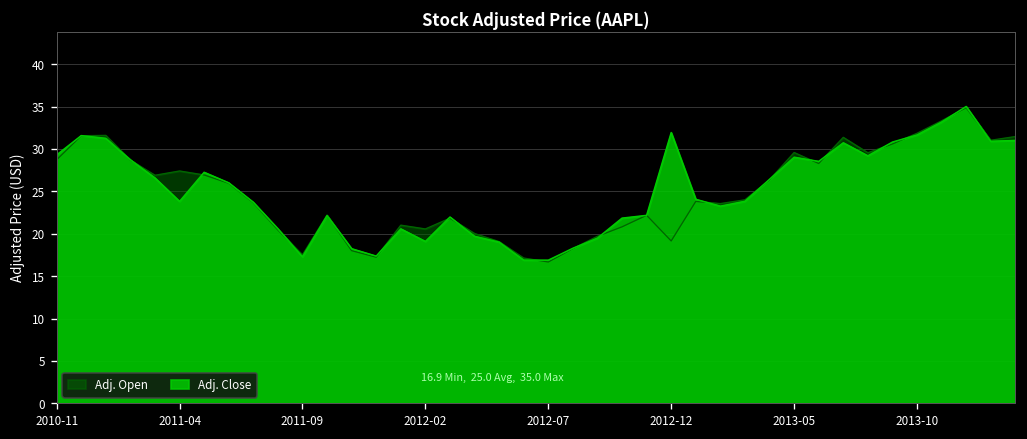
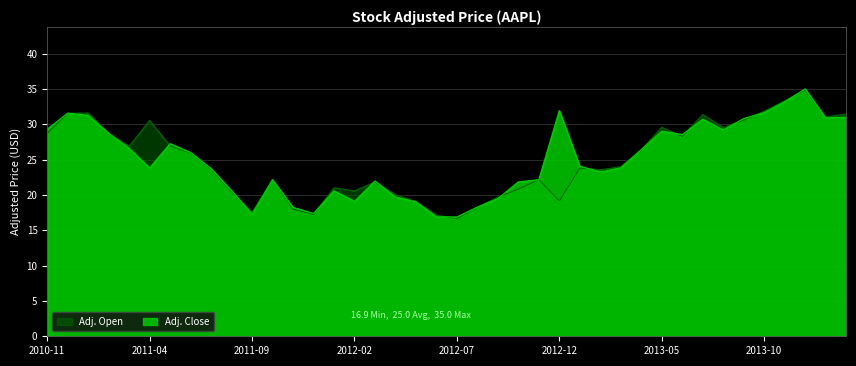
  {
    "Adj. Open": {
      "2010-11": 29,
-     "2011-04": 27,
+     "2011-04": 31,
      "2012-02": 21,
      "2012-12": 19,
      "2013-05": 30
    },
    "Adj. Close": {
      "2010-11": 29,
      "2011-04": 24,
      "2012-02": 19,
      "2012-12": 32,
      "2013-05": 29
    }
  }
